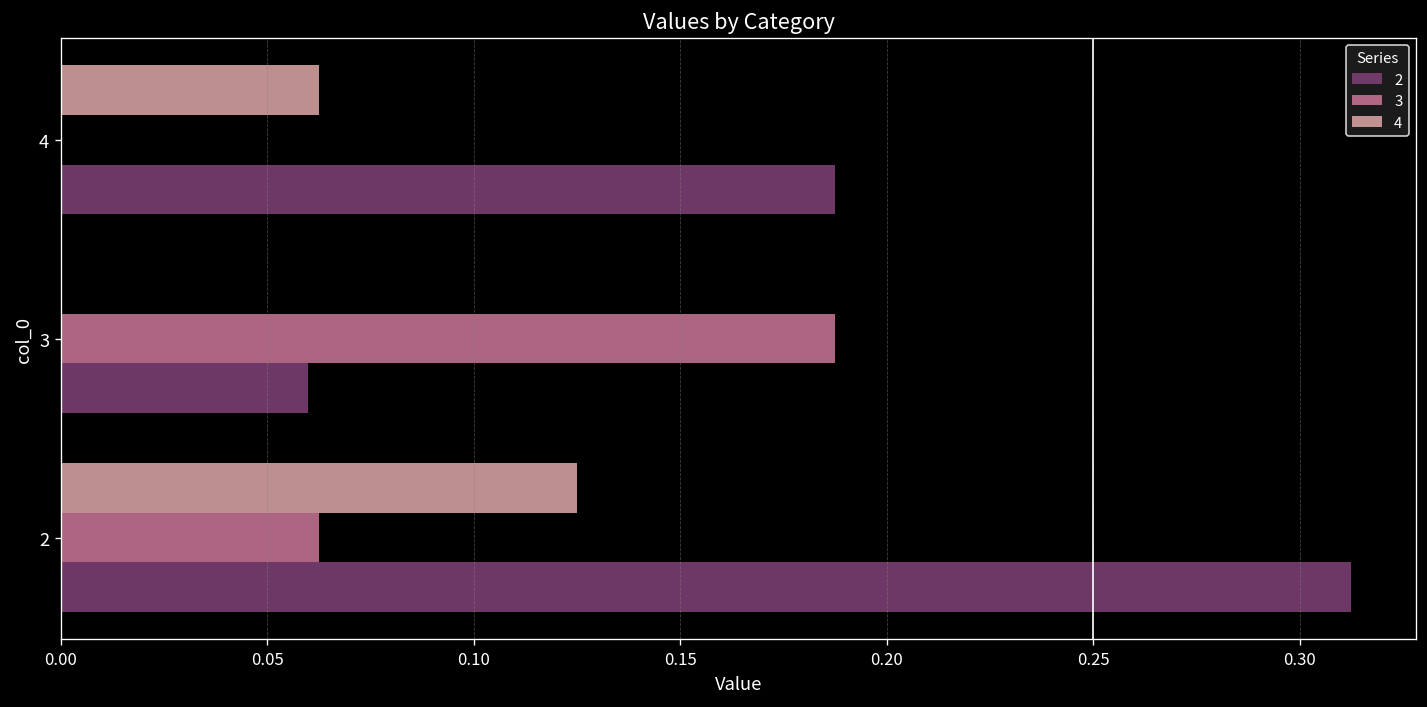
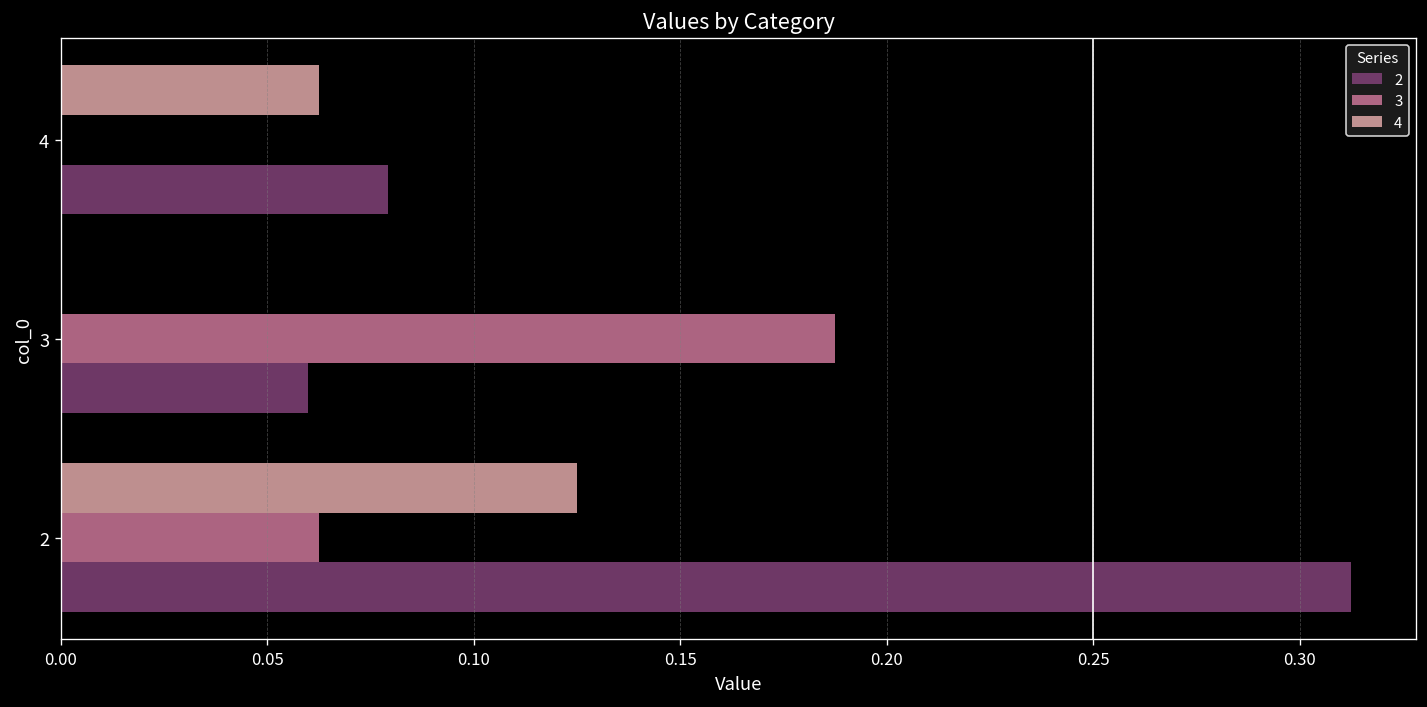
  {
    "2": {
-     "4": 0.188,
+     "4": 0.079,
      "3": 0.060,
      "2": 0.313
    }
  }
